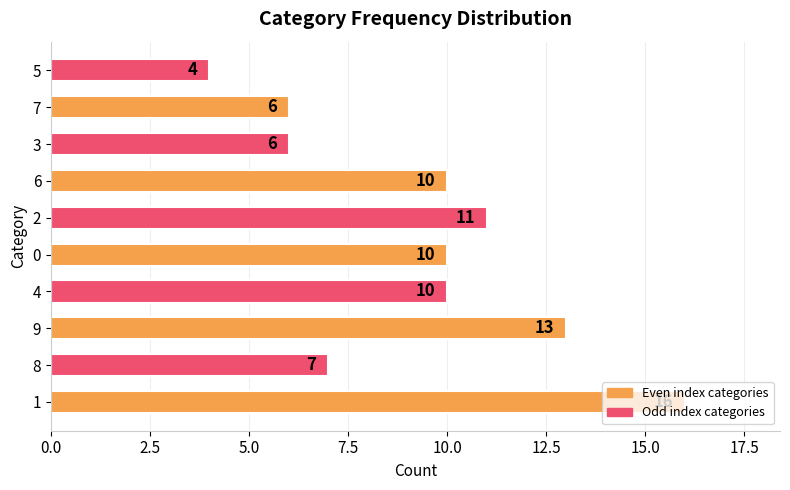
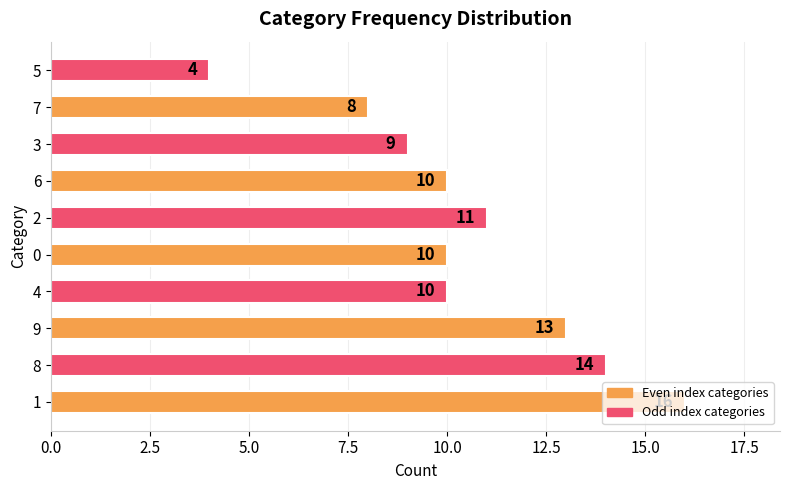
  {
    "5": 4,
-   "7": 6,
-   "3": 6,
+   "7": 8,
+   "3": 9,
    "6": 10,
    "2": 11,
    "0": 10,
    "4": 10,
    "9": 13,
-   "8": 7
+   "8": 14
  }
